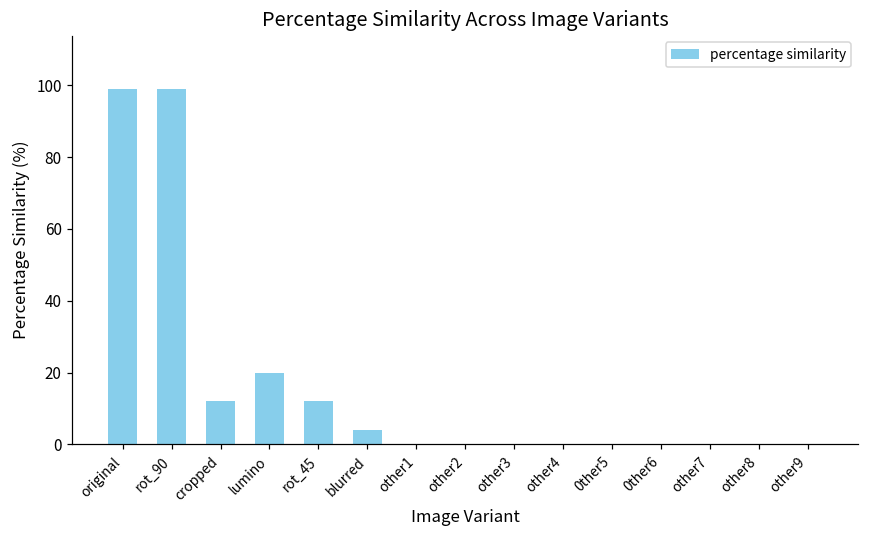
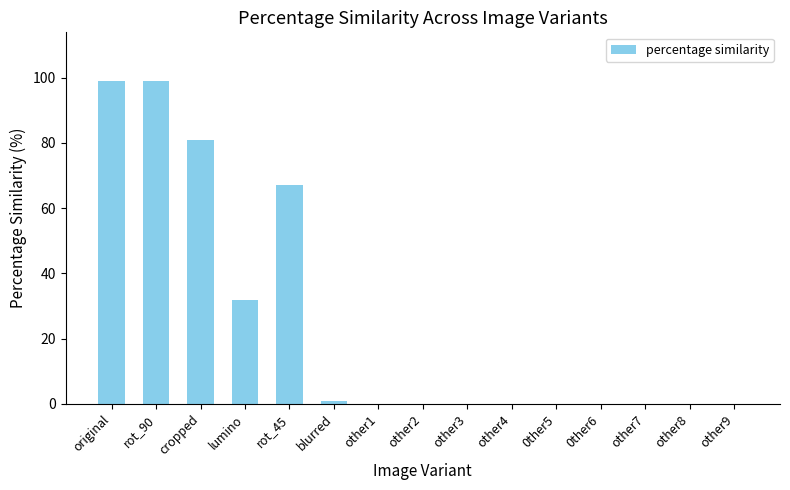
  {
    "original": 99,
    "rot_90": 99,
-   "cropped": 12,
-   "lumino": 20,
-   "rot_45": 12,
-   "blurred": 4,
+   "cropped": 81,
+   "lumino": 32,
+   "rot_45": 67,
+   "blurred": 1,
    "other1": 0,
    "other2": 0,
    "other3": 0,
    "other4": 0,
    "0ther5": 0,
    "0ther6": 0,
    "other7": 0,
    "other8": 0,
    "other9": 0
  }
